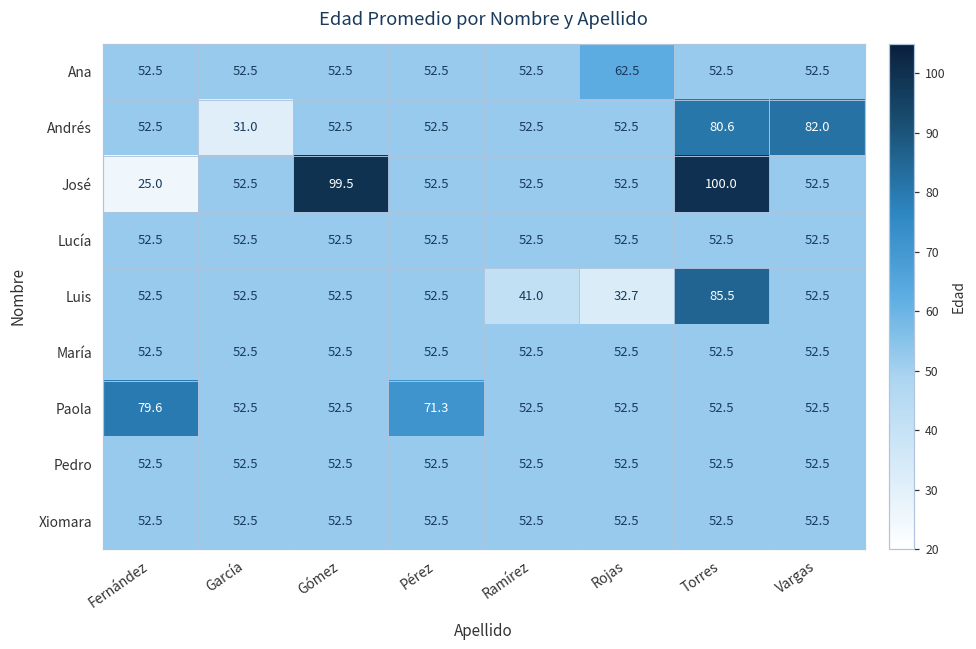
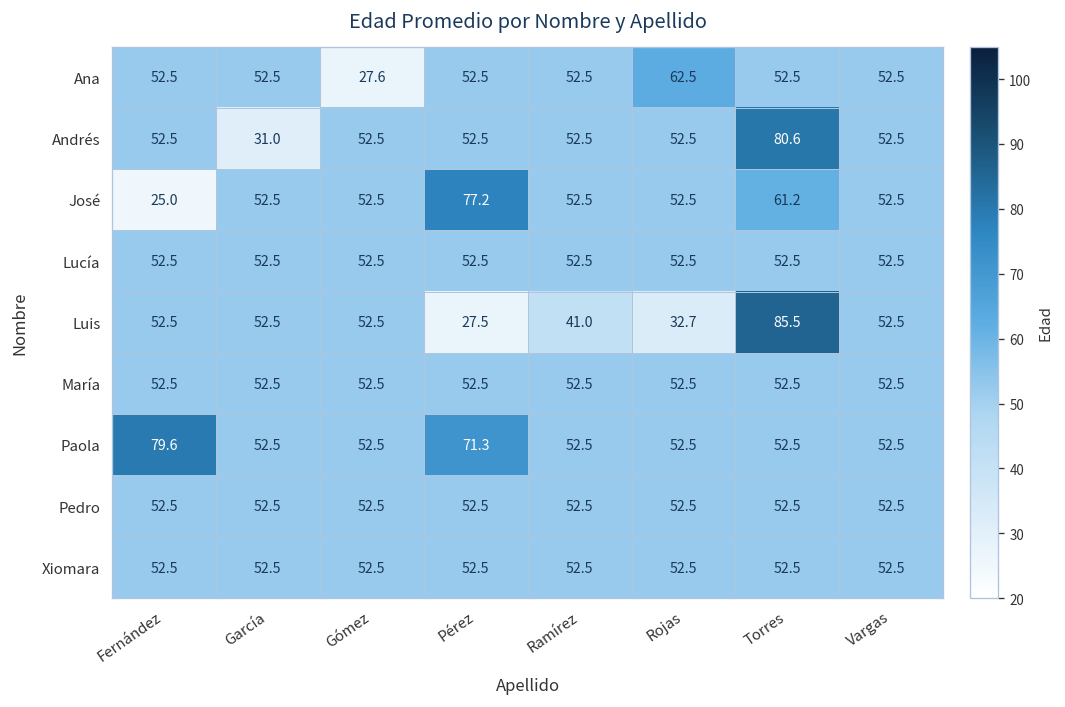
  {
    "Ana": {
      "Fernández": 52.5,
      "García": 52.5,
-     "Gómez": 52.5,
+     "Gómez": 27.6,
      "Pérez": 52.5,
      "Ramírez": 52.5,
      "Rojas": 62.5,
      "Torres": 52.5,
      "Vargas": 52.5
    },
    "Andrés": {
      "Fernández": 52.5,
      "García": 31.0,
      "Gómez": 52.5,
      "Pérez": 52.5,
      "Ramírez": 52.5,
      "Rojas": 52.5,
      "Torres": 80.6,
-     "Vargas": 82.0
+     "Vargas": 52.5
    },
    "José": {
      "Fernández": 25.0,
      "García": 52.5,
-     "Gómez": 99.5,
-     "Pérez": 52.5,
+     "Gómez": 52.5,
+     "Pérez": 77.2,
      "Ramírez": 52.5,
      "Rojas": 52.5,
-     "Torres": 100.0,
+     "Torres": 61.2,
      "Vargas": 52.5
    },
    "Lucía": {
      "Fernández": 52.5,
      "García": 52.5,
      "Gómez": 52.5,
      "Pérez": 52.5,
      "Ramírez": 52.5,
      "Rojas": 52.5,
      "Torres": 52.5,
      "Vargas": 52.5
    },
    "Luis": {
      "Fernández": 52.5,
      "García": 52.5,
      "Gómez": 52.5,
-     "Pérez": 52.5,
+     "Pérez": 27.5,
      "Ramírez": 41.0,
      "Rojas": 32.7,
      "Torres": 85.5,
      "Vargas": 52.5
    },
    "María": {
      "Fernández": 52.5,
      "García": 52.5,
      "Gómez": 52.5,
      "Pérez": 52.5,
      "Ramírez": 52.5,
      "Rojas": 52.5,
      "Torres": 52.5,
      "Vargas": 52.5
    },
    "Paola": {
      "Fernández": 79.6,
      "García": 52.5,
      "Gómez": 52.5,
      "Pérez": 71.3,
      "Ramírez": 52.5,
      "Rojas": 52.5,
      "Torres": 52.5,
      "Vargas": 52.5
    },
    "Pedro": {
      "Fernández": 52.5,
      "García": 52.5,
      "Gómez": 52.5,
      "Pérez": 52.5,
      "Ramírez": 52.5,
      "Rojas": 52.5,
      "Torres": 52.5,
      "Vargas": 52.5
    },
    "Xiomara": {
      "Fernández": 52.5,
      "García": 52.5,
      "Gómez": 52.5,
      "Pérez": 52.5,
      "Ramírez": 52.5,
      "Rojas": 52.5,
      "Torres": 52.5,
      "Vargas": 52.5
    }
  }
